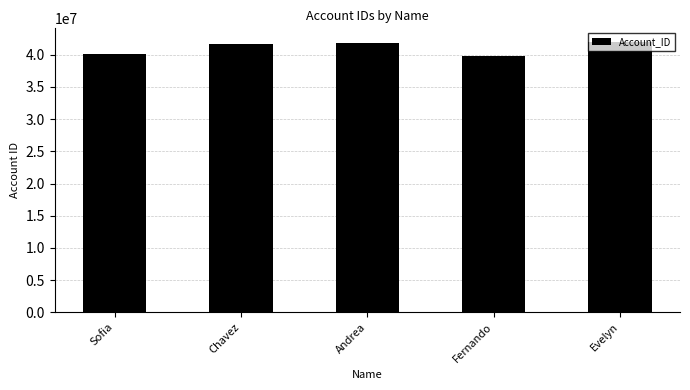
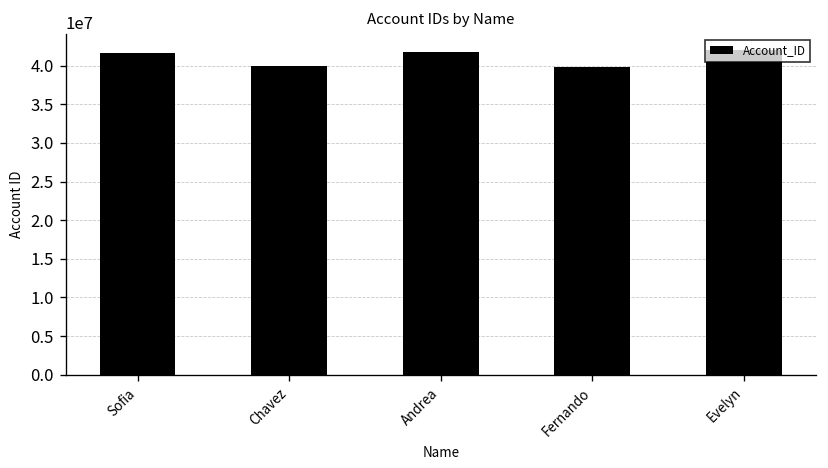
  {
-   "Sofia": 40000000,
-   "Chavez": 42000000,
+   "Sofia": 42000000,
+   "Chavez": 40000000,
    "Andrea": 42000000,
    "Fernando": 40000000
  }
